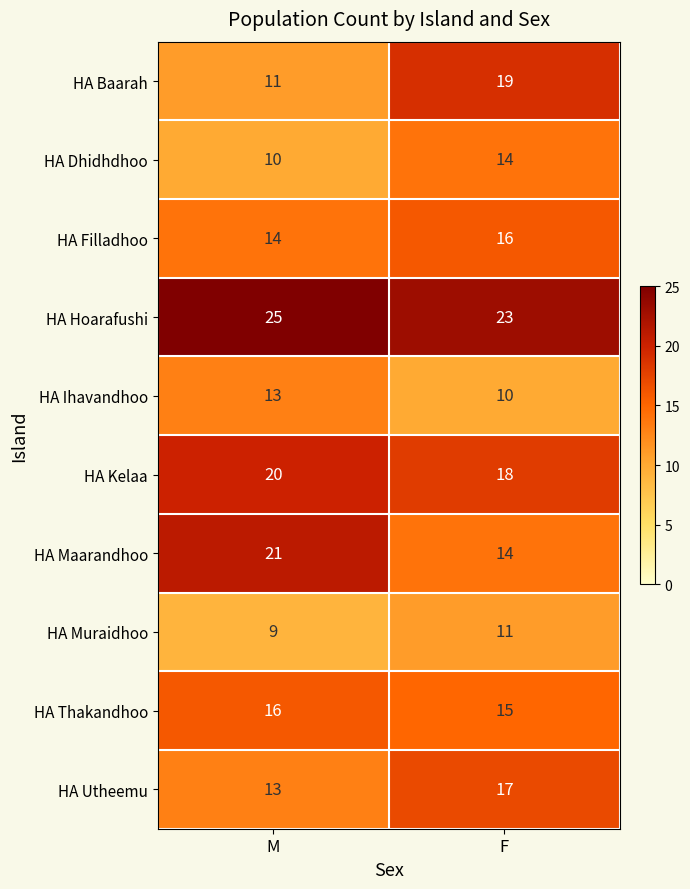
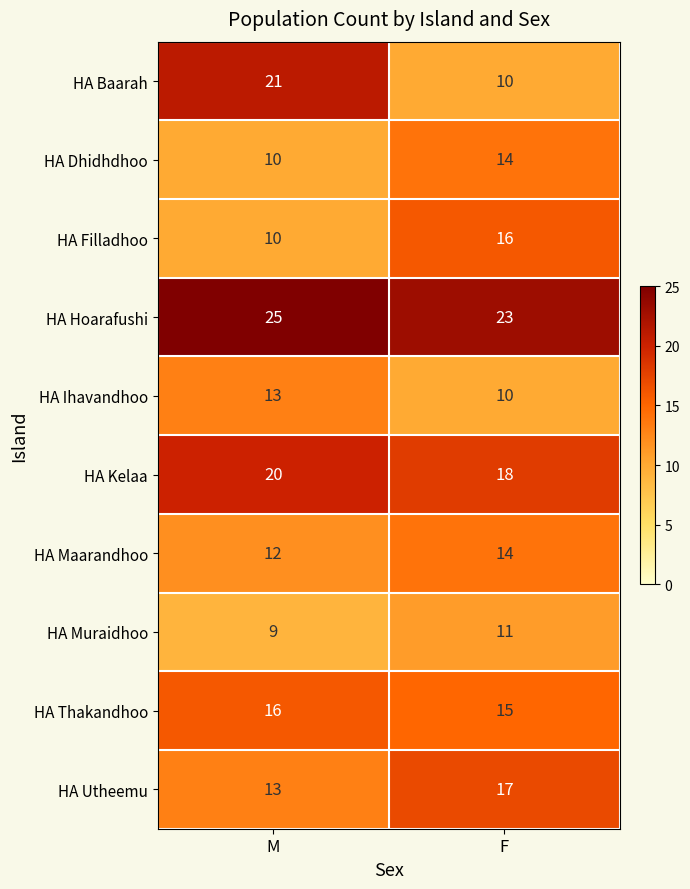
  {
    "HA Baarah": {
-     "M": 11,
-     "F": 19
+     "M": 21,
+     "F": 10
    },
    "HA Dhidhdhoo": {
      "M": 10,
      "F": 14
    },
    "HA Filladhoo": {
-     "M": 14,
+     "M": 10,
      "F": 16
    },
    "HA Hoarafushi": {
      "M": 25,
      "F": 23
    },
    "HA Ihavandhoo": {
      "M": 13,
      "F": 10
    },
    "HA Kelaa": {
      "M": 20,
      "F": 18
    },
    "HA Maarandhoo": {
-     "M": 21,
+     "M": 12,
      "F": 14
    },
    "HA Muraidhoo": {
      "M": 9,
      "F": 11
    },
    "HA Thakandhoo": {
      "M": 16,
      "F": 15
    },
    "HA Utheemu": {
      "M": 13,
      "F": 17
    }
  }
